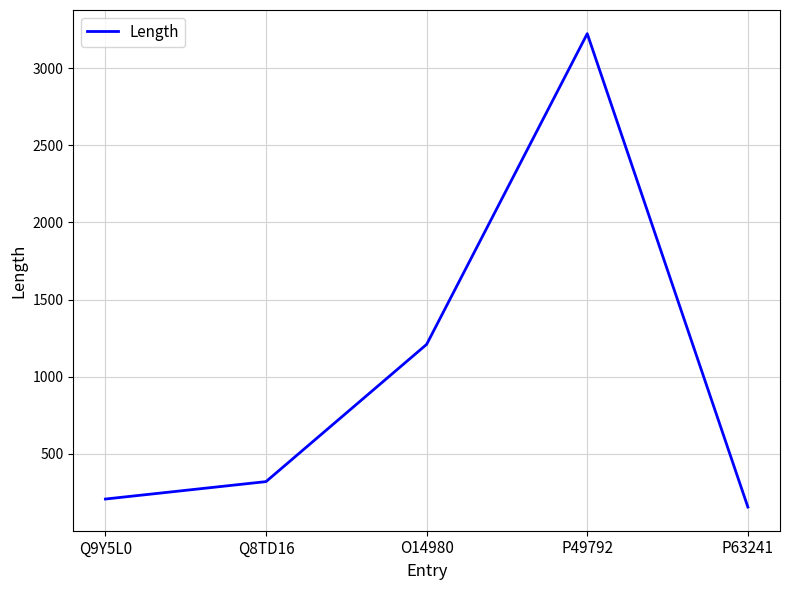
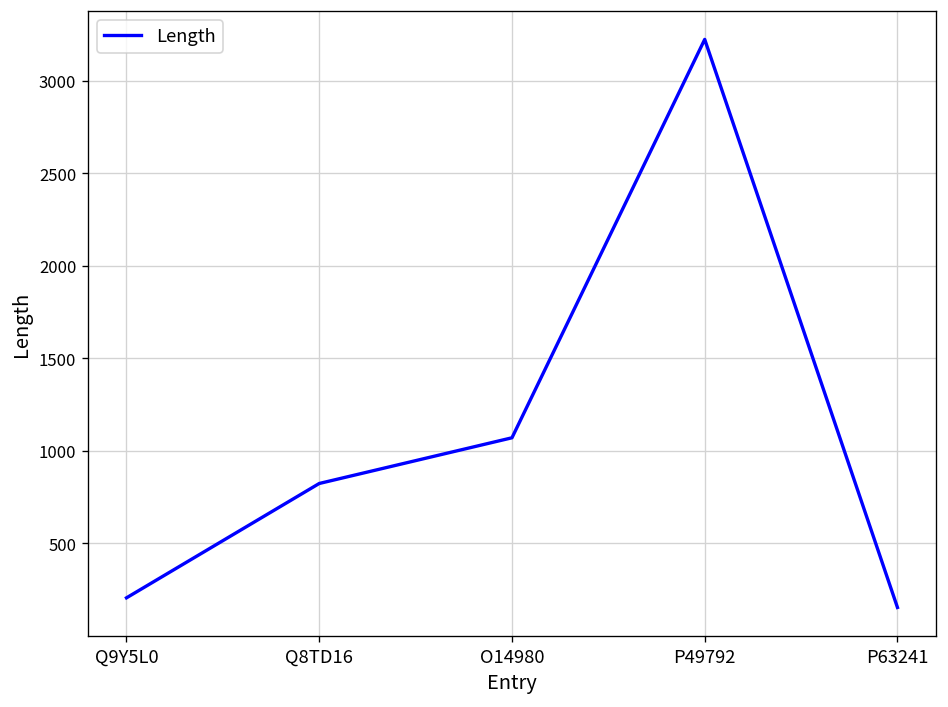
  {
    "Q9Y5L0": 210,
-   "Q8TD16": 320,
-   "O14980": 1210,
+   "Q8TD16": 820,
+   "O14980": 1070,
    "P49792": 3220,
    "P63241": 150
  }
